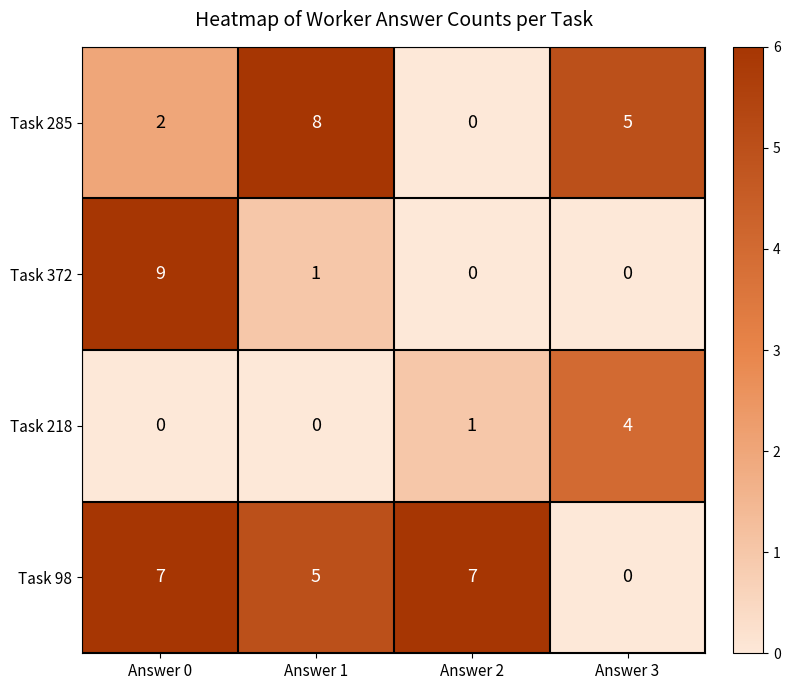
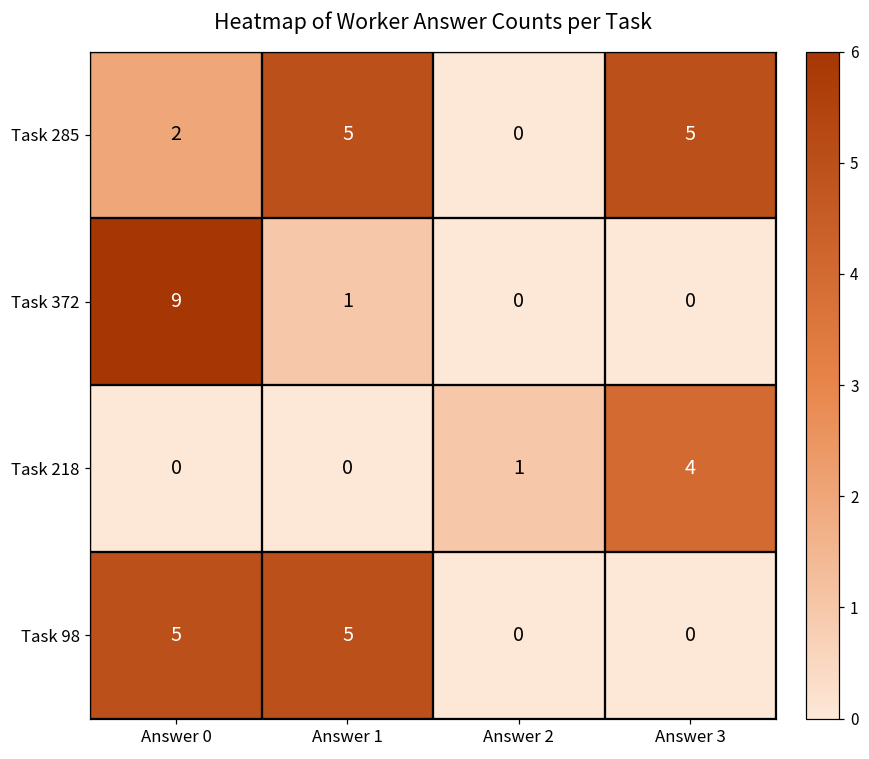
  {
    "Task 285": {
      "Answer 0": 2,
-     "Answer 1": 8,
+     "Answer 1": 5,
      "Answer 2": 0,
      "Answer 3": 5
    },
    "Task 372": {
      "Answer 0": 9,
      "Answer 1": 1,
      "Answer 2": 0,
      "Answer 3": 0
    },
    "Task 218": {
      "Answer 0": 0,
      "Answer 1": 0,
      "Answer 2": 1,
      "Answer 3": 4
    },
    "Task 98": {
-     "Answer 0": 7,
+     "Answer 0": 5,
      "Answer 1": 5,
-     "Answer 2": 7,
+     "Answer 2": 0,
      "Answer 3": 0
    }
  }
